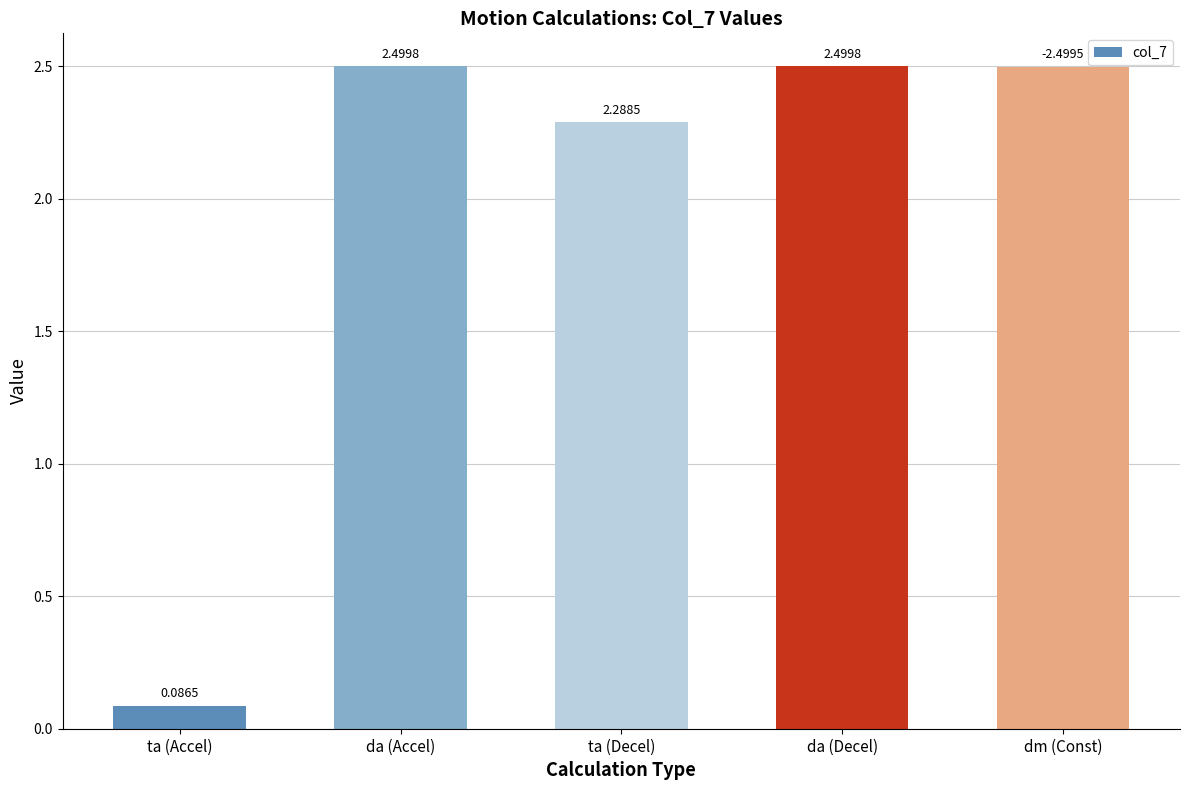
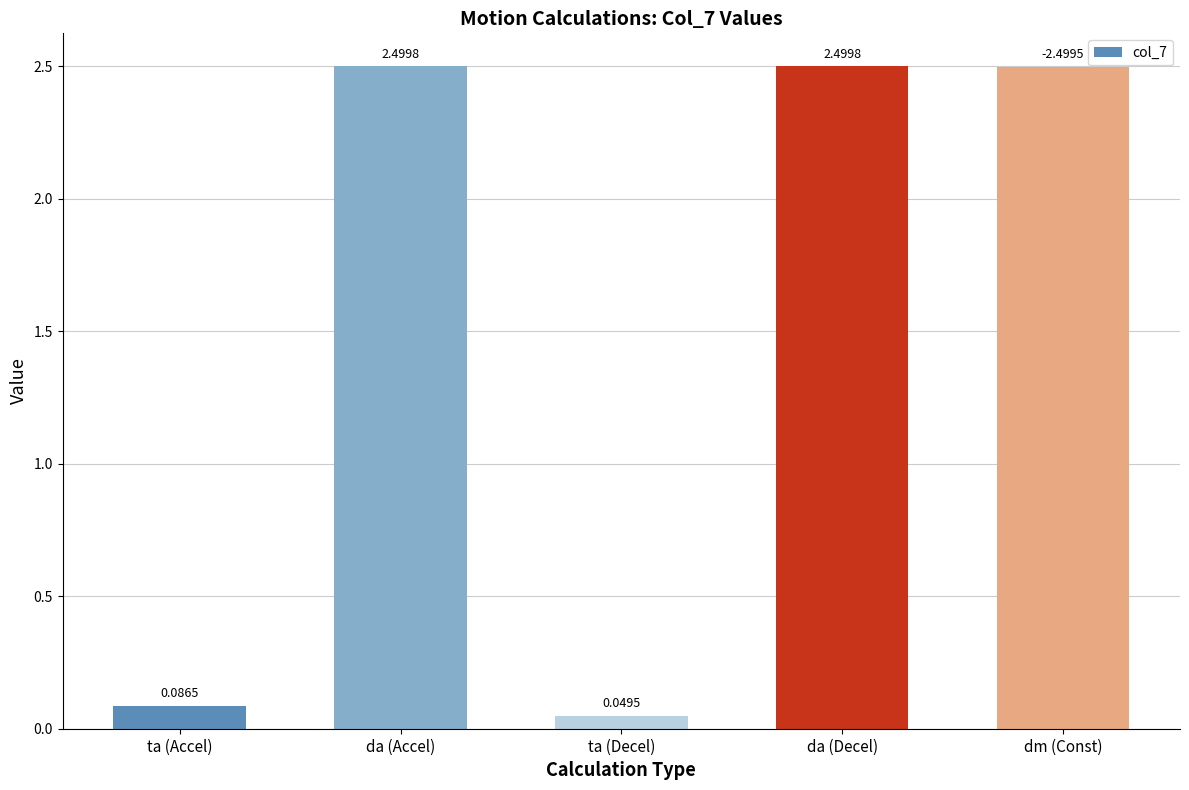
  {
    "ta (Accel)": 0.0865,
    "da (Accel)": 2.4998,
-   "ta (Decel)": 2.2885,
+   "ta (Decel)": 0.0495,
    "da (Decel)": 2.4998
  }
